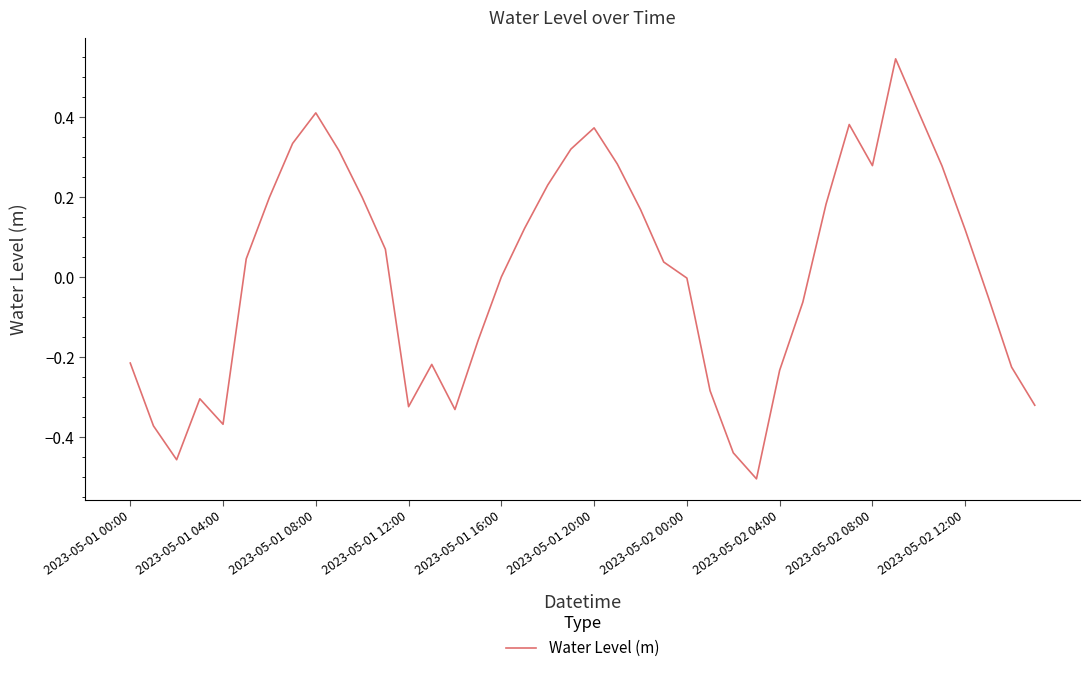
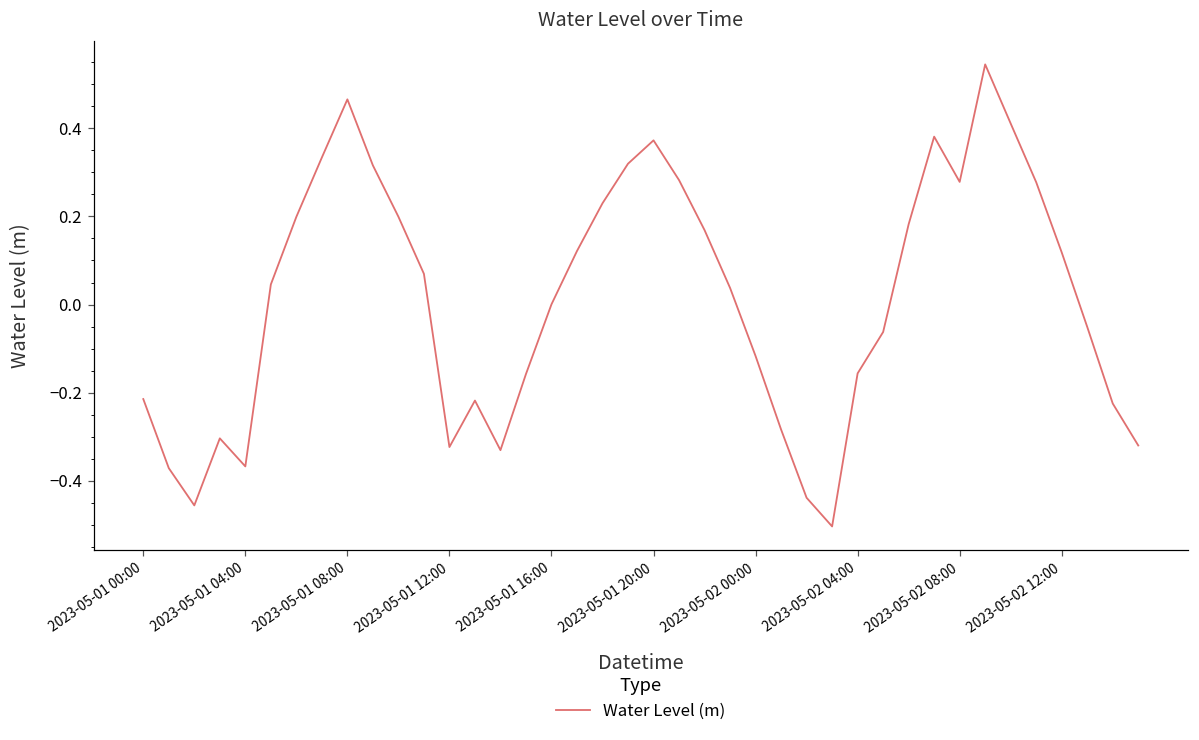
  {
    "2023-05-01 00:00": -0.21,
    "2023-05-01 04:00": -0.37,
-   "2023-05-01 08:00": 0.41,
+   "2023-05-01 08:00": 0.47,
    "2023-05-01 12:00": -0.32,
    "2023-05-01 16:00": 0.00,
    "2023-05-01 20:00": 0.37,
-   "2023-05-02 00:00": 0.00,
-   "2023-05-02 04:00": -0.23,
+   "2023-05-02 00:00": -0.12,
+   "2023-05-02 04:00": -0.16,
    "2023-05-02 08:00": 0.28,
    "2023-05-02 12:00": 0.12
  }
